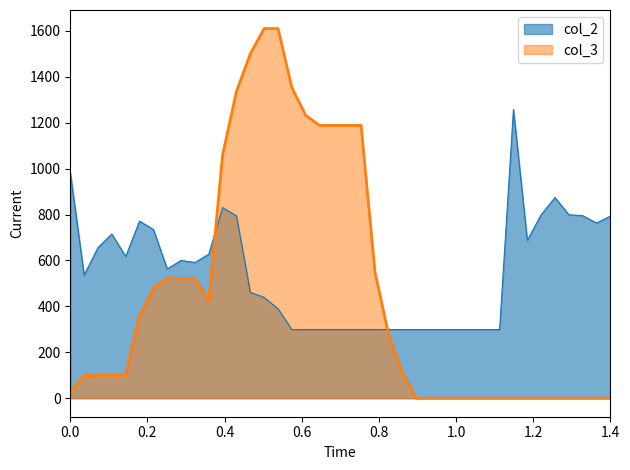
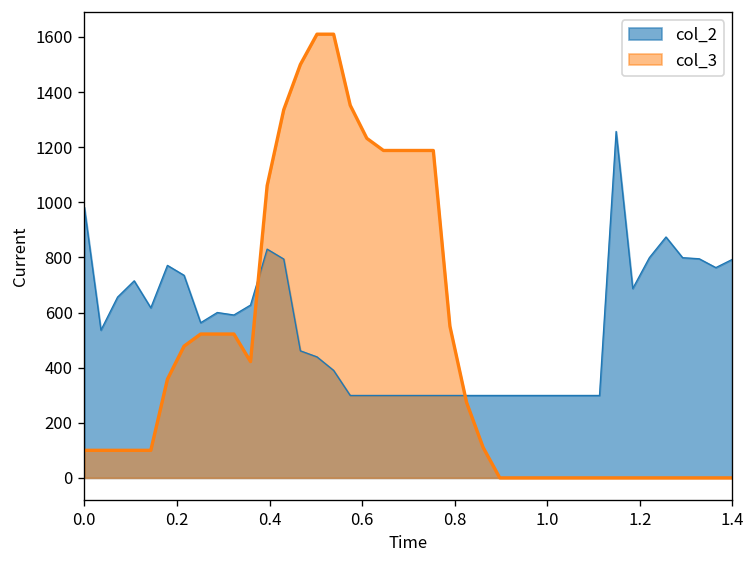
  {
    "col_2": {
      "0.0": 980,
      "1.4": 790
    },
    "col_3": {
-     "0.0": 30,
+     "0.0": 100,
      "1.4": 0
    }
  }
